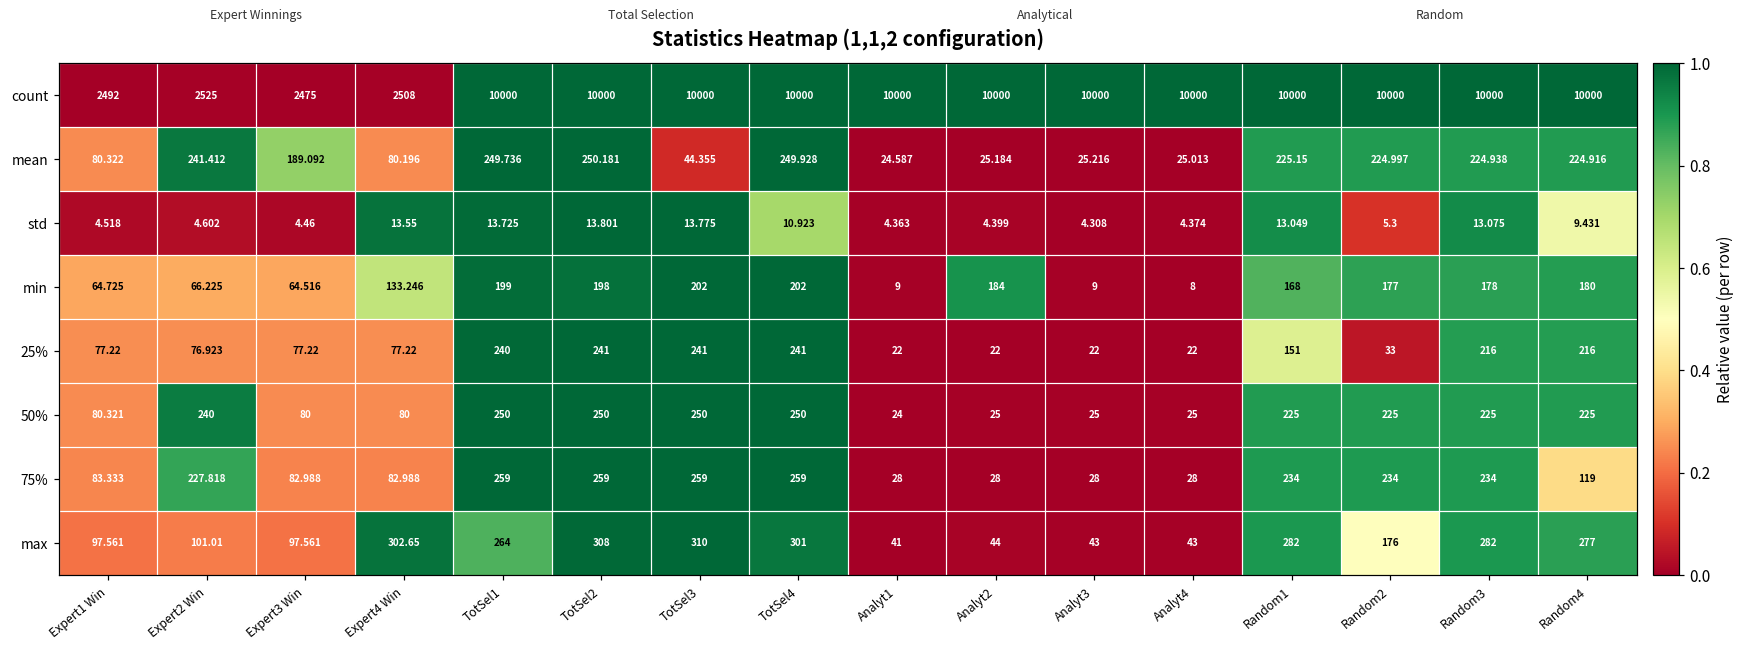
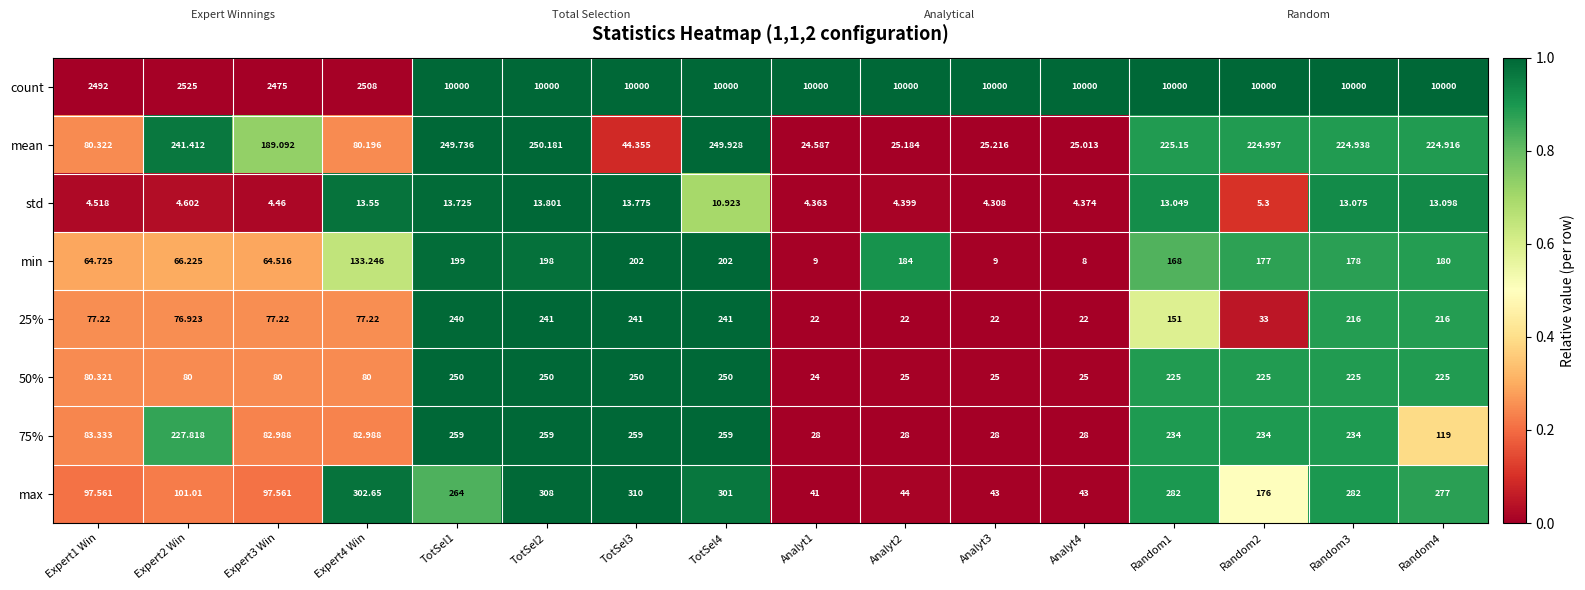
  {
    "count": {
      "Expert1 Win": 2492,
      "Expert2 Win": 2525,
      "Expert3 Win": 2475,
      "Expert4 Win": 2508,
      "TotSel1": 10000,
      "TotSel2": 10000,
      "TotSel3": 10000,
      "TotSel4": 10000,
      "Analyt1": 10000,
      "Analyt2": 10000,
      "Analyt3": 10000,
      "Analyt4": 10000,
      "Random1": 10000,
      "Random2": 10000,
      "Random3": 10000,
      "Random4": 10000
    },
    "mean": {
      "Expert1 Win": 80.322,
      "Expert2 Win": 241.412,
      "Expert3 Win": 189.092,
      "Expert4 Win": 80.196,
      "TotSel1": 249.736,
      "TotSel2": 250.181,
      "TotSel3": 44.355,
      "TotSel4": 249.928,
      "Analyt1": 24.587,
      "Analyt2": 25.184,
      "Analyt3": 25.216,
      "Analyt4": 25.013,
      "Random1": 225.15,
      "Random2": 224.997,
      "Random3": 224.938,
      "Random4": 224.916
    },
    "std": {
      "Expert1 Win": 4.518,
      "Expert2 Win": 4.602,
      "Expert3 Win": 4.46,
      "Expert4 Win": 13.55,
      "TotSel1": 13.725,
      "TotSel2": 13.801,
      "TotSel3": 13.775,
      "TotSel4": 10.923,
      "Analyt1": 4.363,
      "Analyt2": 4.399,
      "Analyt3": 4.308,
      "Analyt4": 4.374,
      "Random1": 13.049,
      "Random2": 5.3,
      "Random3": 13.075,
-     "Random4": 9.431
+     "Random4": 13.098
    },
    "min": {
      "Expert1 Win": 64.725,
      "Expert2 Win": 66.225,
      "Expert3 Win": 64.516,
      "Expert4 Win": 133.246,
      "TotSel1": 199,
      "TotSel2": 198,
      "TotSel3": 202,
      "TotSel4": 202,
      "Analyt1": 9,
      "Analyt2": 184,
      "Analyt3": 9,
      "Analyt4": 8,
      "Random1": 168,
      "Random2": 177,
      "Random3": 178,
      "Random4": 180
    },
    "25%": {
      "Expert1 Win": 77.22,
      "Expert2 Win": 76.923,
      "Expert3 Win": 77.22,
      "Expert4 Win": 77.22,
      "TotSel1": 240,
      "TotSel2": 241,
      "TotSel3": 241,
      "TotSel4": 241,
      "Analyt1": 22,
      "Analyt2": 22,
      "Analyt3": 22,
      "Analyt4": 22,
      "Random1": 151,
      "Random2": 33,
      "Random3": 216,
      "Random4": 216
    },
    "50%": {
      "Expert1 Win": 80.321,
-     "Expert2 Win": 240,
+     "Expert2 Win": 80,
      "Expert3 Win": 80,
      "Expert4 Win": 80,
      "TotSel1": 250,
      "TotSel2": 250,
      "TotSel3": 250,
      "TotSel4": 250,
      "Analyt1": 24,
      "Analyt2": 25,
      "Analyt3": 25,
      "Analyt4": 25,
      "Random1": 225,
      "Random2": 225,
      "Random3": 225,
      "Random4": 225
    },
    "75%": {
      "Expert1 Win": 83.333,
      "Expert2 Win": 227.818,
      "Expert3 Win": 82.988,
      "Expert4 Win": 82.988,
      "TotSel1": 259,
      "TotSel2": 259,
      "TotSel3": 259,
      "TotSel4": 259,
      "Analyt1": 28,
      "Analyt2": 28,
      "Analyt3": 28,
      "Analyt4": 28,
      "Random1": 234,
      "Random2": 234,
      "Random3": 234,
      "Random4": 119
    },
    "max": {
      "Expert1 Win": 97.561,
      "Expert2 Win": 101.01,
      "Expert3 Win": 97.561,
      "Expert4 Win": 302.65,
      "TotSel1": 264,
      "TotSel2": 308,
      "TotSel3": 310,
      "TotSel4": 301,
      "Analyt1": 41,
      "Analyt2": 44,
      "Analyt3": 43,
      "Analyt4": 43,
      "Random1": 282,
      "Random2": 176,
      "Random3": 282,
      "Random4": 277
    }
  }
